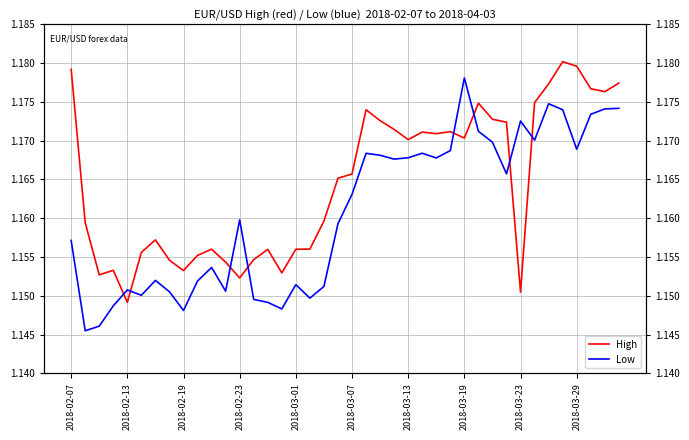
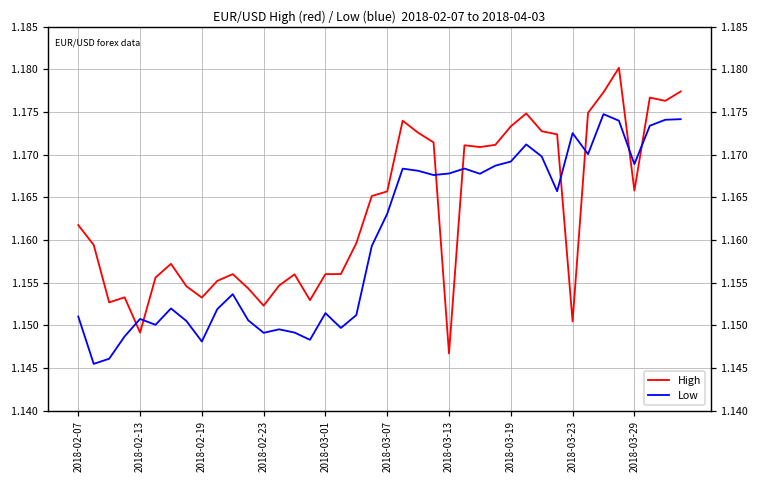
  {
    "High": {
-     "2018-02-07": 1.179,
+     "2018-02-07": 1.162,
      "2018-02-13": 1.149,
      "2018-02-19": 1.153,
      "2018-02-23": 1.152,
      "2018-03-01": 1.156,
      "2018-03-07": 1.166,
-     "2018-03-13": 1.170,
-     "2018-03-19": 1.170,
+     "2018-03-13": 1.147,
+     "2018-03-19": 1.173,
      "2018-03-23": 1.150,
-     "2018-03-29": 1.180
+     "2018-03-29": 1.166
    },
    "Low": {
-     "2018-02-07": 1.157,
+     "2018-02-07": 1.151,
      "2018-02-13": 1.151,
      "2018-02-19": 1.148,
-     "2018-02-23": 1.160,
+     "2018-02-23": 1.149,
      "2018-03-01": 1.151,
      "2018-03-07": 1.163,
      "2018-03-13": 1.168,
-     "2018-03-19": 1.178,
+     "2018-03-19": 1.169,
      "2018-03-23": 1.173,
      "2018-03-29": 1.169
    }
  }
